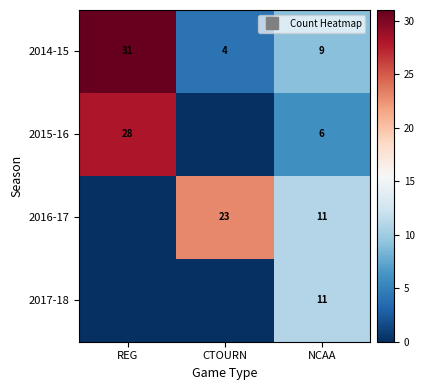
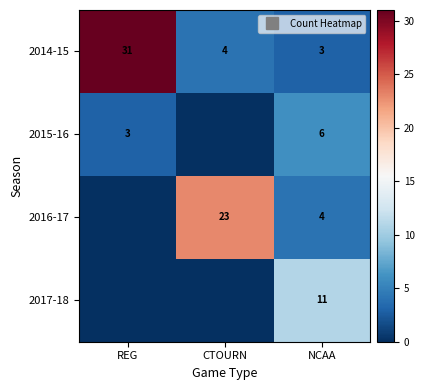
  {
    "2014-15": {
      "REG": 31,
      "CTOURN": 4,
-     "NCAA": 9
+     "NCAA": 3
    },
    "2015-16": {
-     "REG": 28,
+     "REG": 3,
      "NCAA": 6
    },
    "2016-17": {
      "CTOURN": 23,
-     "NCAA": 11
+     "NCAA": 4
    },
    "2017-18": {
      "NCAA": 11
    }
  }
